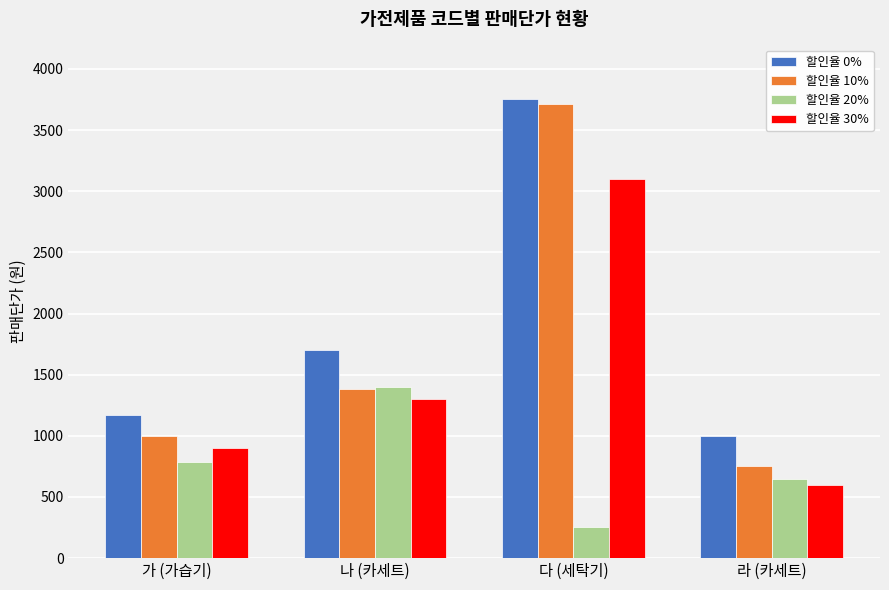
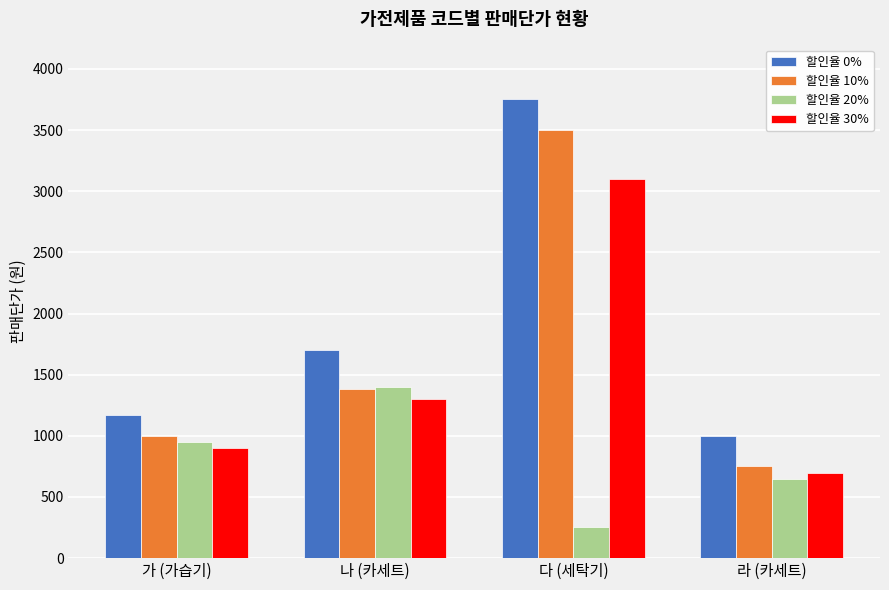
  {
    "할인율 0%": {
      "가 (가습기)": 1170,
      "나 (카세트)": 1700,
      "다 (세탁기)": 3750,
      "라 (카세트)": 1000
    },
    "할인율 10%": {
      "가 (가습기)": 1000,
      "나 (카세트)": 1390,
-     "다 (세탁기)": 3720,
+     "다 (세탁기)": 3500,
      "라 (카세트)": 750
    },
    "할인율 20%": {
-     "가 (가습기)": 780,
+     "가 (가습기)": 950,
      "나 (카세트)": 1400,
      "다 (세탁기)": 260,
      "라 (카세트)": 650
    },
    "할인율 30%": {
      "가 (가습기)": 900,
      "나 (카세트)": 1300,
      "다 (세탁기)": 3100,
-     "라 (카세트)": 600
+     "라 (카세트)": 700
    }
  }
